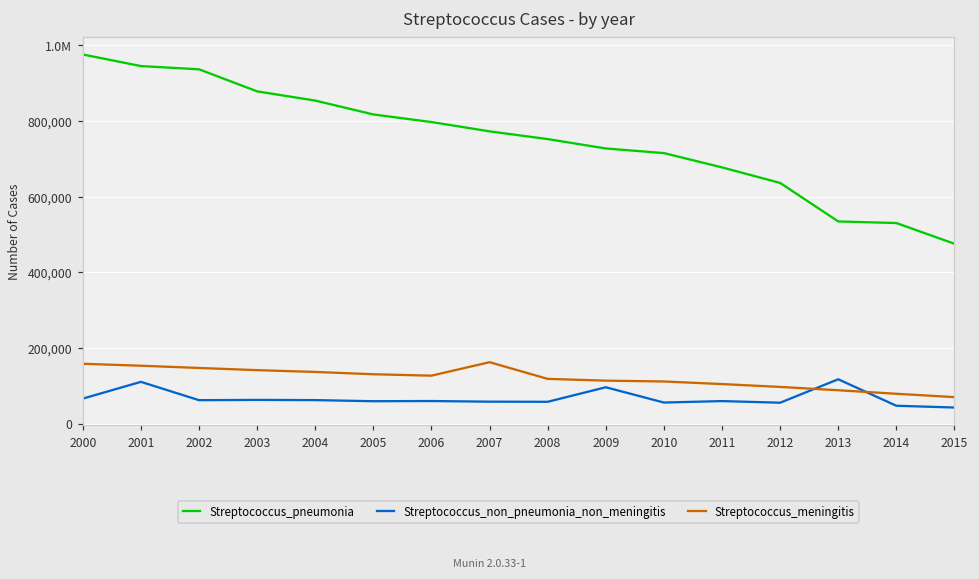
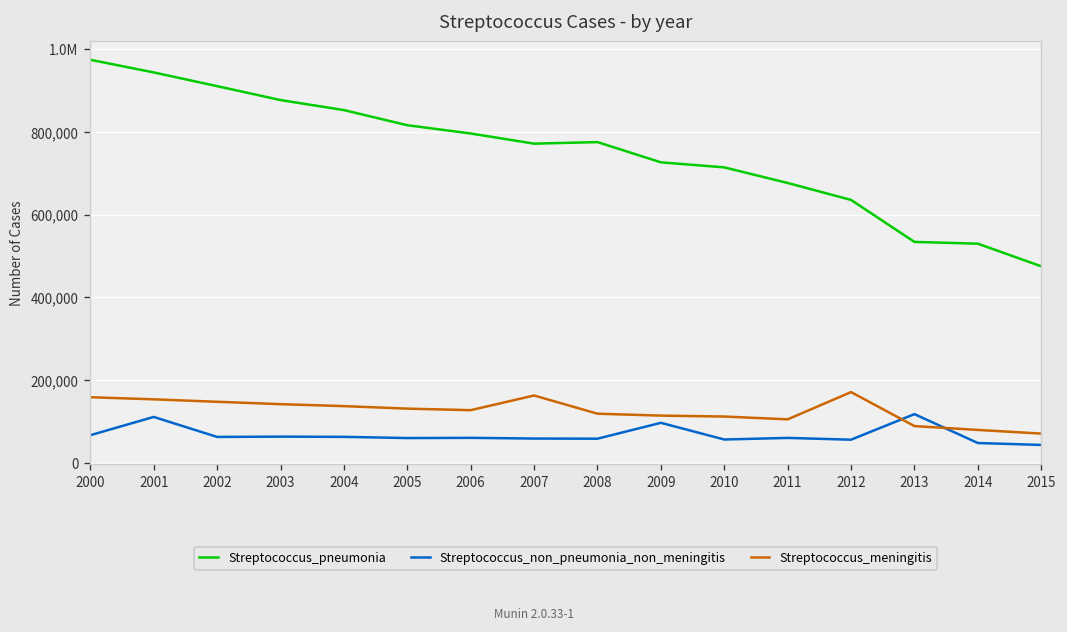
  {
    "Streptococcus_pneumonia": {
      "2000": "980,000",
      "2001": "940,000",
-     "2002": "940,000",
+     "2002": "910,000",
      "2003": "880,000",
      "2004": "850,000",
      "2005": "820,000",
      "2006": "800,000",
      "2007": "770,000",
-     "2008": "750,000",
+     "2008": "780,000",
      "2009": "730,000",
      "2010": "710,000",
      "2011": "680,000",
      "2012": "640,000",
      "2013": "530,000",
      "2014": "530,000",
      "2015": "480,000"
    },
    "Streptococcus_non_pneumonia_non_meningitis": {
      "2000": "70,000",
      "2001": "110,000",
      "2002": "60,000",
      "2003": "60,000",
      "2004": "60,000",
      "2005": "60,000",
      "2006": "60,000",
      "2007": "60,000",
      "2008": "60,000",
      "2009": "100,000",
      "2010": "60,000",
      "2011": "60,000",
      "2012": "60,000",
      "2013": "120,000",
      "2014": "50,000",
      "2015": "40,000"
    },
    "Streptococcus_meningitis": {
      "2000": "160,000",
      "2001": "150,000",
      "2002": "150,000",
      "2003": "140,000",
      "2004": "140,000",
      "2005": "130,000",
      "2006": "130,000",
      "2007": "160,000",
      "2008": "120,000",
      "2009": "110,000",
      "2010": "110,000",
      "2011": "100,000",
-     "2012": "100,000",
+     "2012": "170,000",
      "2013": "90,000",
      "2014": "80,000",
      "2015": "70,000"
    }
  }
